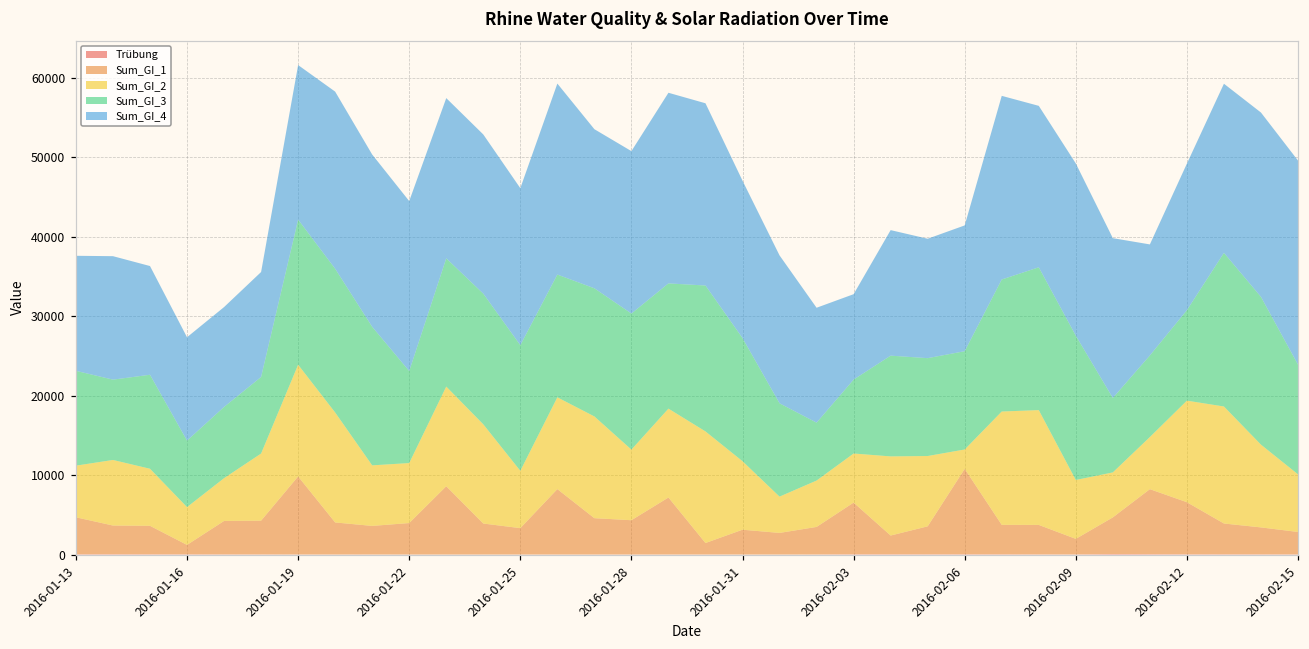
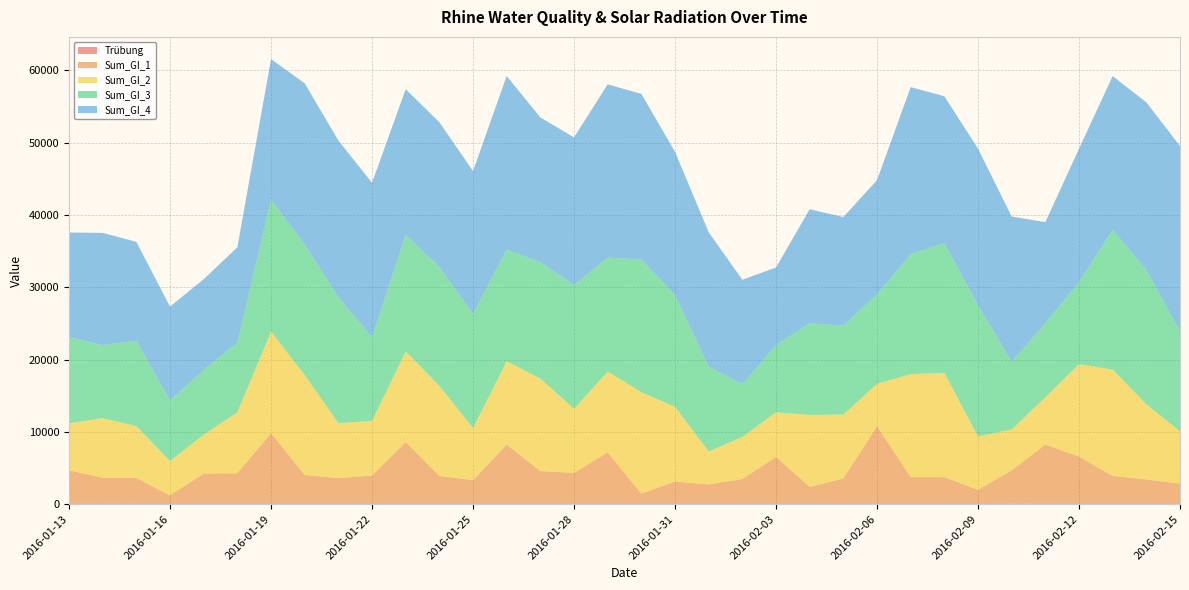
  {
    "Sum_GI_2": {
      "2016-01-13": 6000,
      "2016-01-16": 5000,
      "2016-01-19": 14000,
      "2016-01-22": 8000,
      "2016-01-25": 7000,
      "2016-01-28": 9000,
-     "2016-01-31": 9000,
+     "2016-01-31": 10000,
      "2016-02-03": 6000,
-     "2016-02-06": 2000,
+     "2016-02-06": 6000,
      "2016-02-09": 7000,
      "2016-02-12": 13000,
      "2016-02-15": 7000
    },
    "Sum_GI_3": {
      "2016-01-13": 12000,
      "2016-01-16": 8000,
      "2016-01-19": 18000,
      "2016-01-22": 12000,
      "2016-01-25": 16000,
      "2016-01-28": 17000,
      "2016-01-31": 15000,
      "2016-02-03": 9000,
      "2016-02-06": 12000,
      "2016-02-09": 18000,
      "2016-02-12": 11000,
      "2016-02-15": 14000
    },
    "Sum_GI_4": {
      "2016-01-13": 14000,
      "2016-01-16": 13000,
      "2016-01-19": 19000,
      "2016-01-22": 21000,
      "2016-01-25": 20000,
      "2016-01-28": 20000,
      "2016-01-31": 20000,
      "2016-02-03": 11000,
      "2016-02-06": 16000,
      "2016-02-09": 22000,
      "2016-02-12": 18000,
      "2016-02-15": 26000
    }
  }
